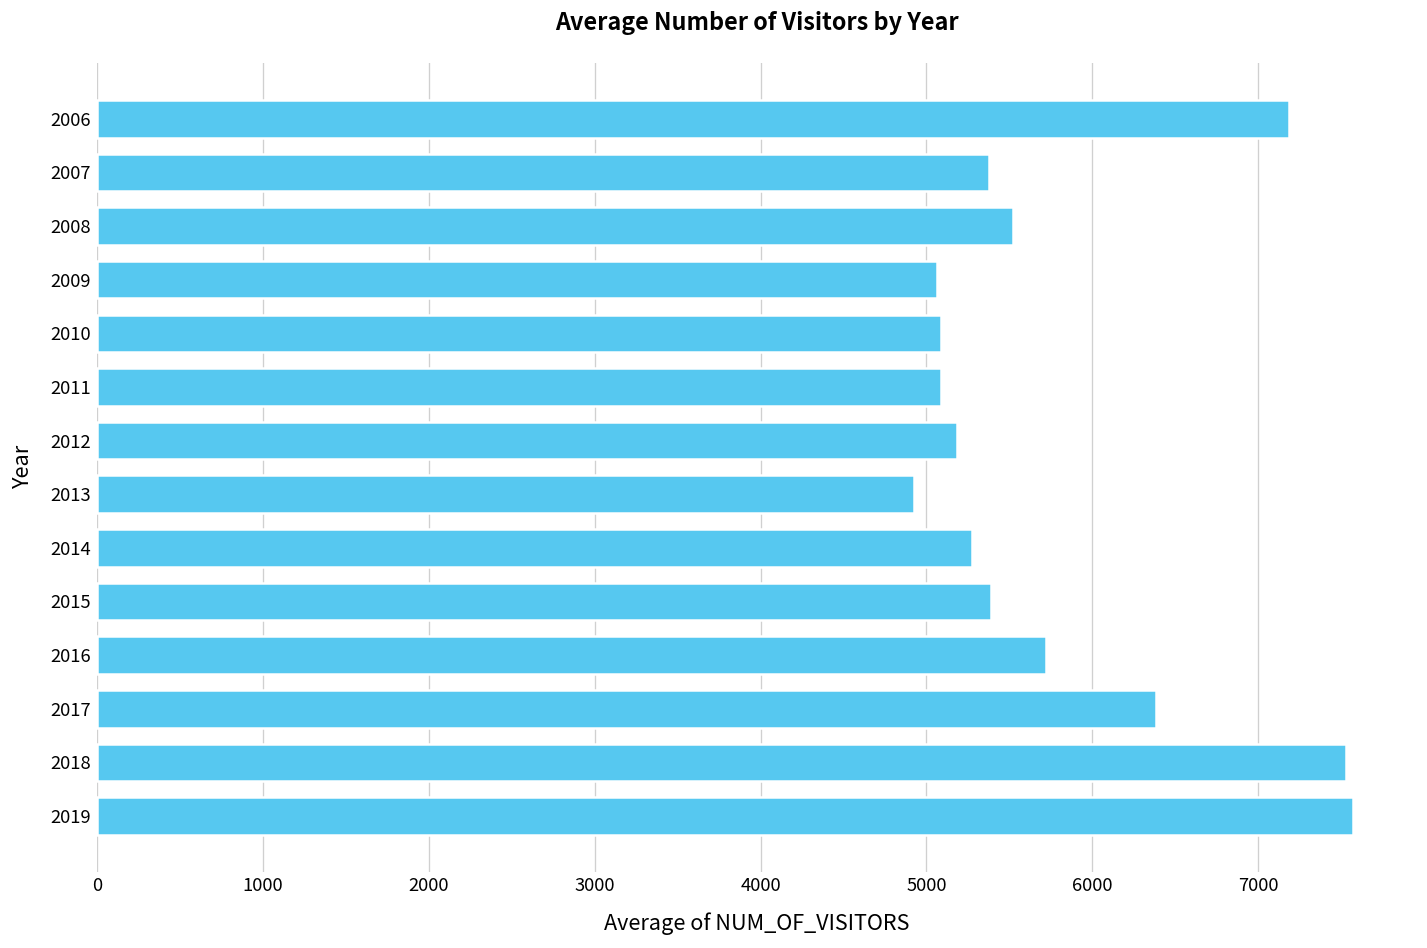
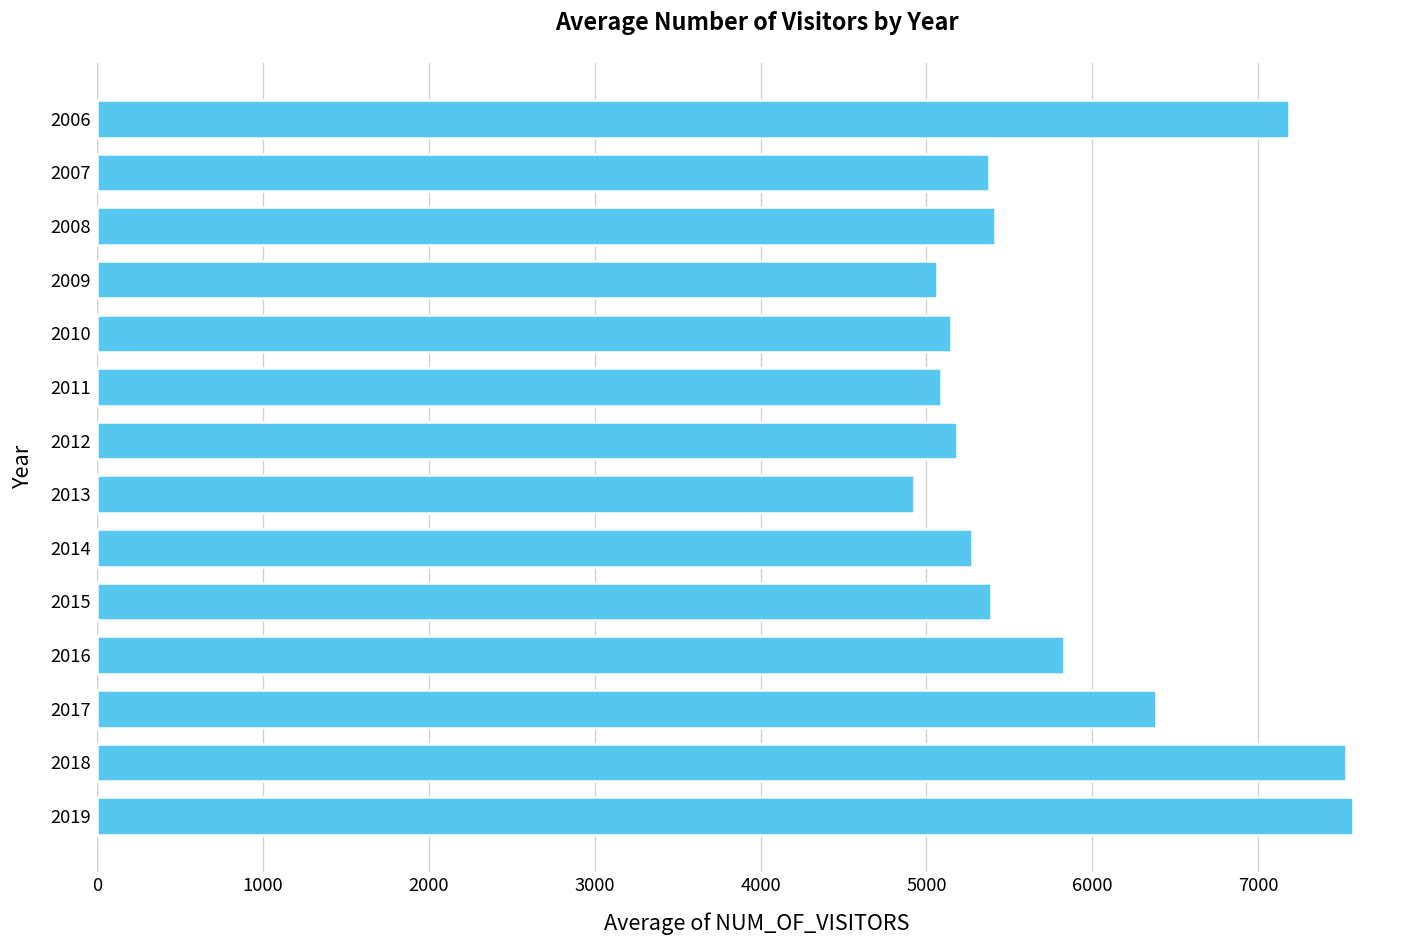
  {
    "2006": 7180,
    "2007": 5370,
-   "2008": 5520,
+   "2008": 5410,
    "2009": 5070,
-   "2010": 5090,
+   "2010": 5150,
    "2011": 5090,
    "2012": 5180,
    "2013": 4930,
    "2014": 5270,
    "2015": 5390,
-   "2016": 5720,
+   "2016": 5830,
    "2017": 6380,
    "2018": 7530,
    "2019": 7570
  }
